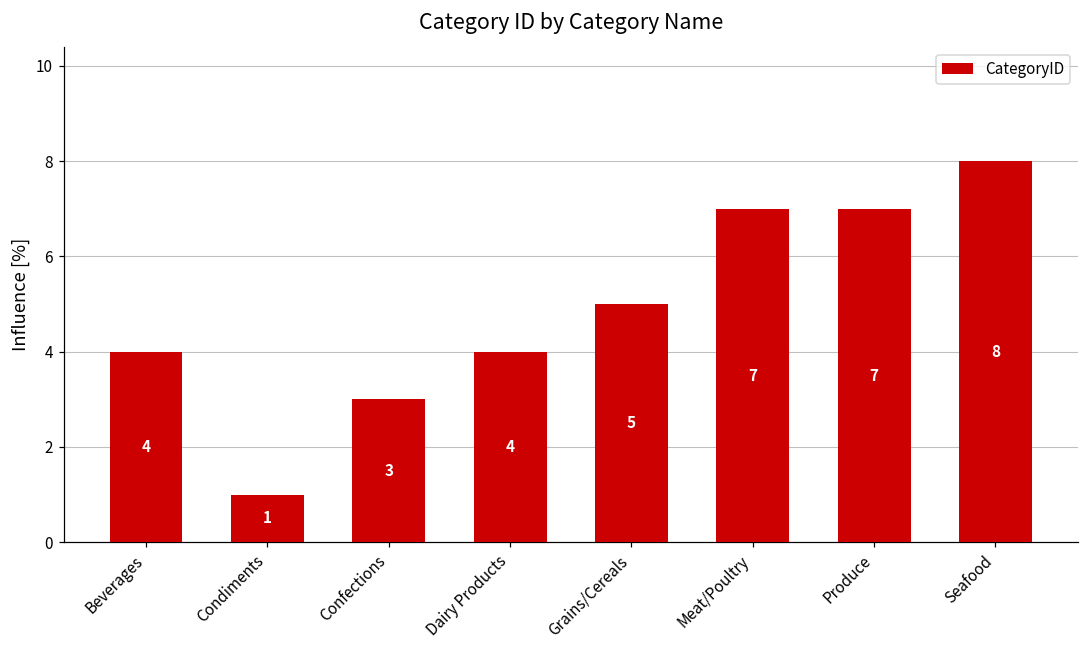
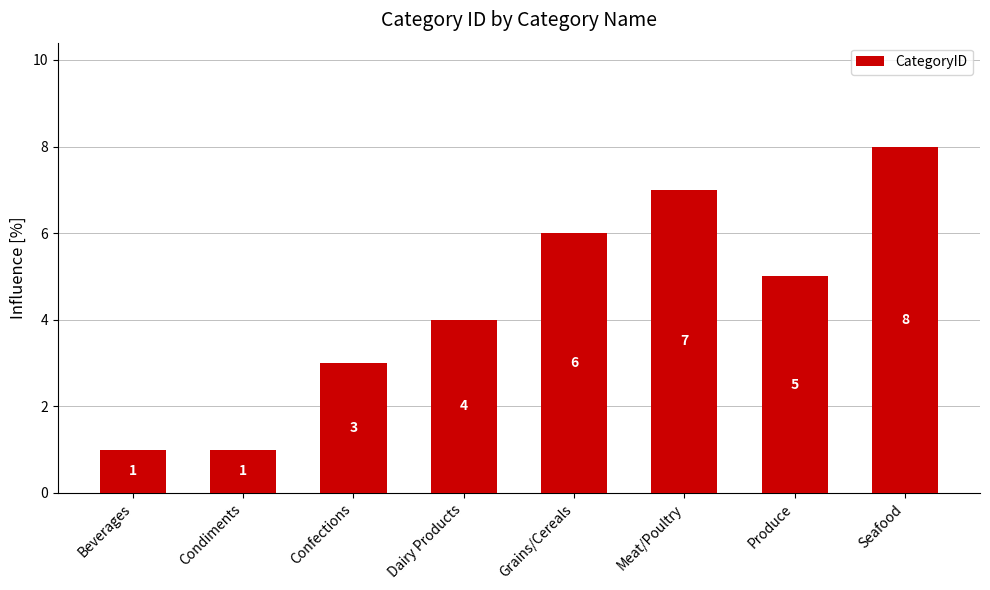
  {
-   "Beverages": 4,
+   "Beverages": 1,
    "Condiments": 1,
    "Confections": 3,
    "Dairy Products": 4,
-   "Grains/Cereals": 5,
+   "Grains/Cereals": 6,
    "Meat/Poultry": 7,
-   "Produce": 7,
+   "Produce": 5,
    "Seafood": 8
  }
